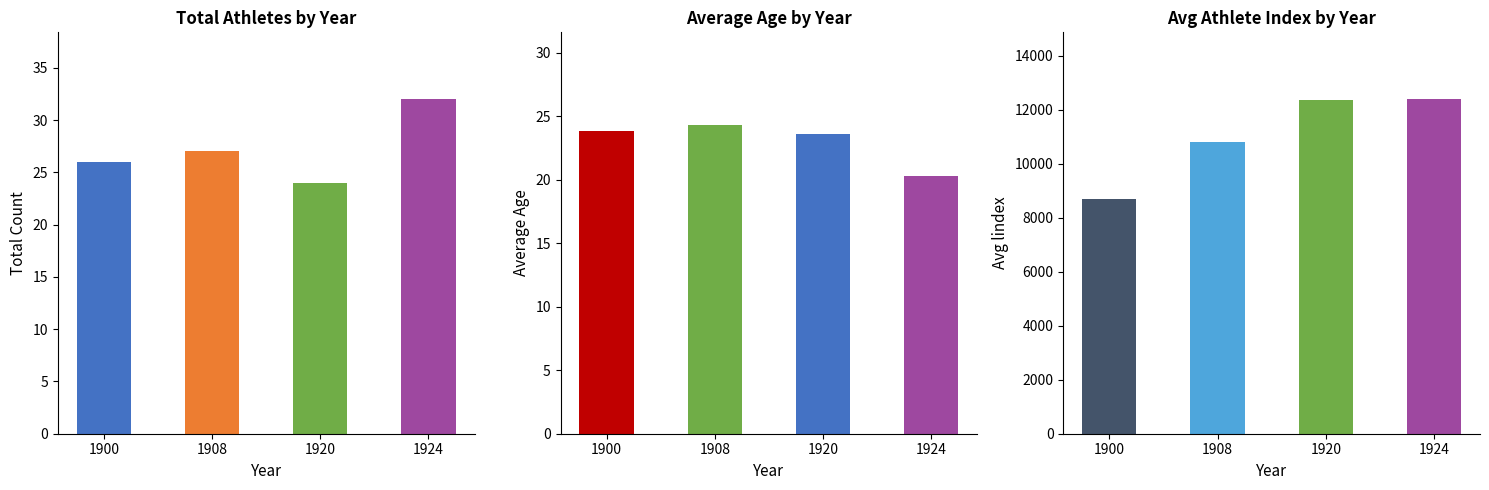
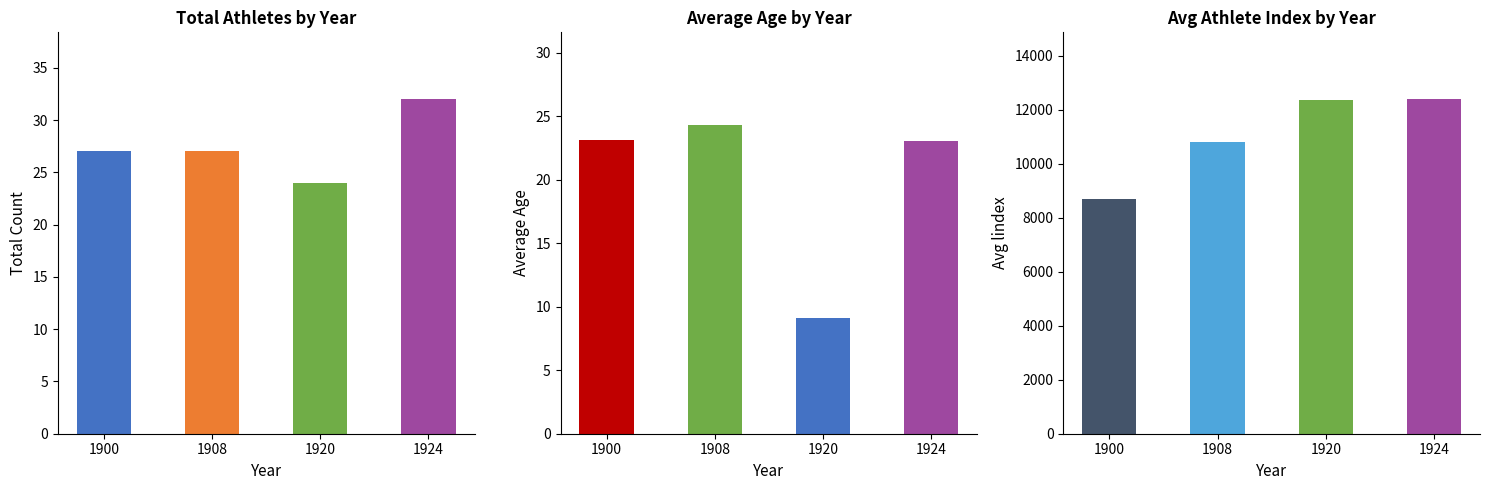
  {
    "Total Athletes by Year": {
-     "1900": 26,
+     "1900": 27,
      "1908": 27,
      "1920": 24,
      "1924": 32
    },
    "Average Age by Year": {
-     "1900": 23.9,
+     "1900": 23.2,
      "1908": 24.3,
-     "1920": 23.6,
-     "1924": 20.3
+     "1920": 9.1,
+     "1924": 23.1
    },
    "Avg Athlete Index by Year": {
      "1900": 8700,
      "1908": 10800,
      "1920": 12400,
      "1924": 12400
    }
  }
